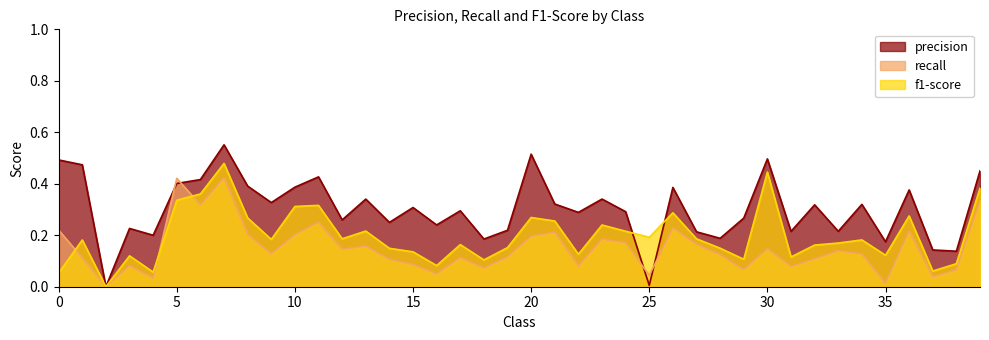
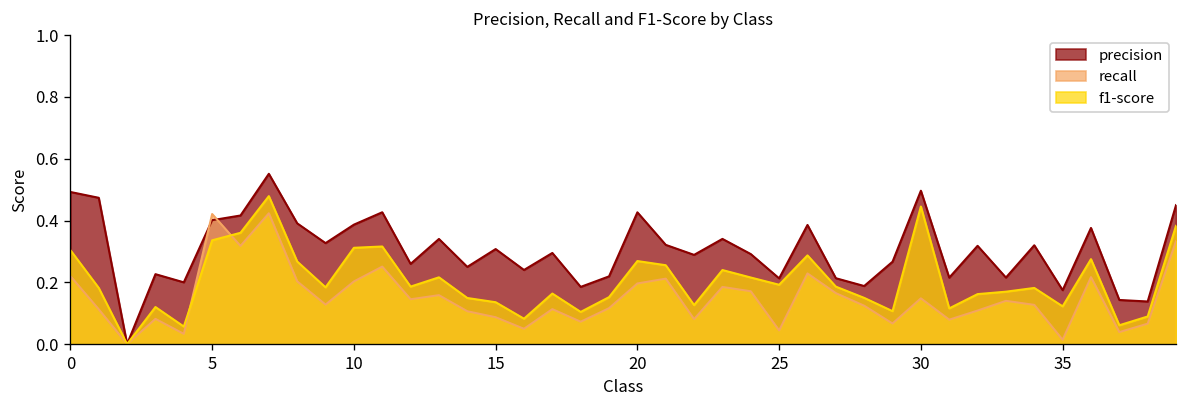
  {
    "precision": {
      "0": 0.49,
      "5": 0.40,
      "10": 0.39,
      "15": 0.31,
-     "20": 0.51,
-     "25": 0.00,
+     "20": 0.43,
+     "25": 0.21,
      "30": 0.50,
      "35": 0.17
    },
    "recall": {
      "0": 0.22,
      "5": 0.42,
      "10": 0.20,
      "15": 0.09,
      "20": 0.20,
      "25": 0.04,
      "30": 0.15,
      "35": 0.01
    },
    "f1-score": {
-     "0": 0.05,
+     "0": 0.30,
      "5": 0.34,
      "10": 0.31,
      "15": 0.14,
      "20": 0.27,
      "25": 0.19,
      "30": 0.45,
      "35": 0.12
    }
  }
